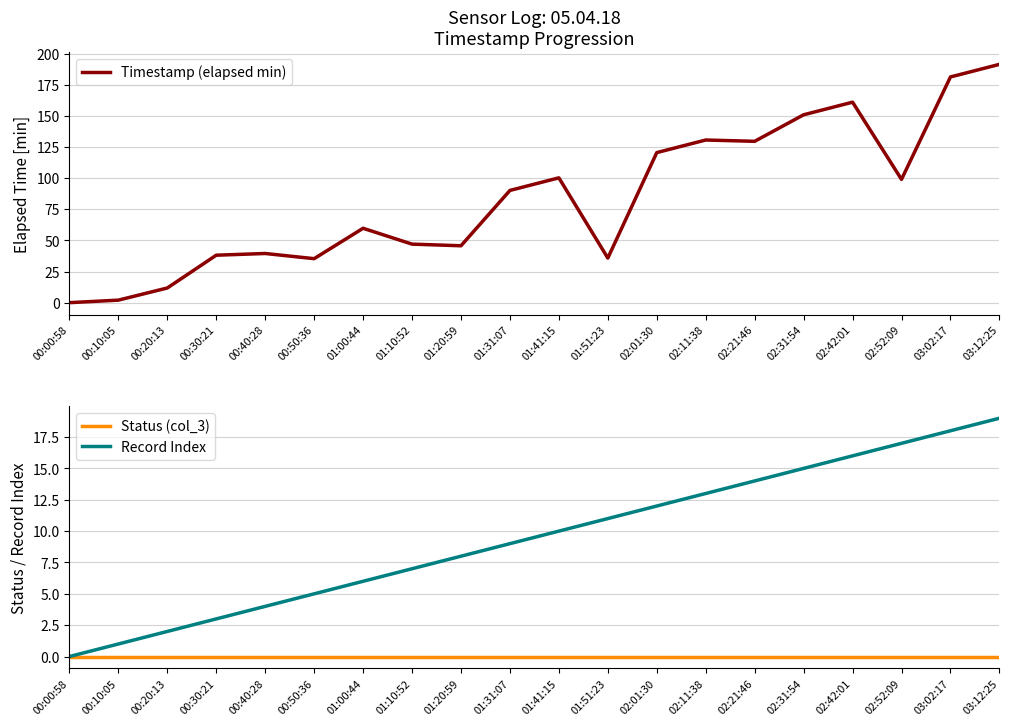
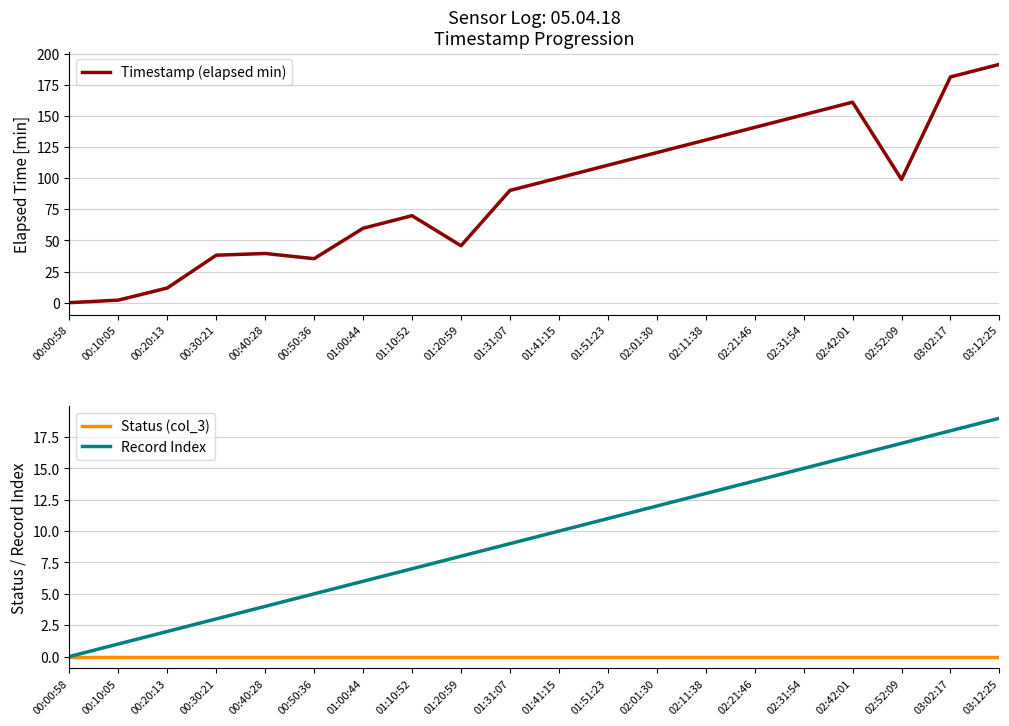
  {
    "Sensor Log: 05.04.18 Timestamp Progression": {
      "00:00:58": 0,
      "00:10:05": 2,
      "00:20:13": 12,
      "00:30:21": 38,
      "00:40:28": 40,
      "00:50:36": 35,
      "01:00:44": 60,
-     "01:10:52": 47,
+     "01:10:52": 70,
      "01:20:59": 46,
      "01:31:07": 90,
      "01:41:15": 100,
-     "01:51:23": 36,
+     "01:51:23": 110,
      "02:01:30": 121,
      "02:11:38": 131,
-     "02:21:46": 130,
+     "02:21:46": 141,
      "02:31:54": 151,
      "02:42:01": 161,
      "02:52:09": 99,
      "03:02:17": 181,
      "03:12:25": 191
    }
  }
